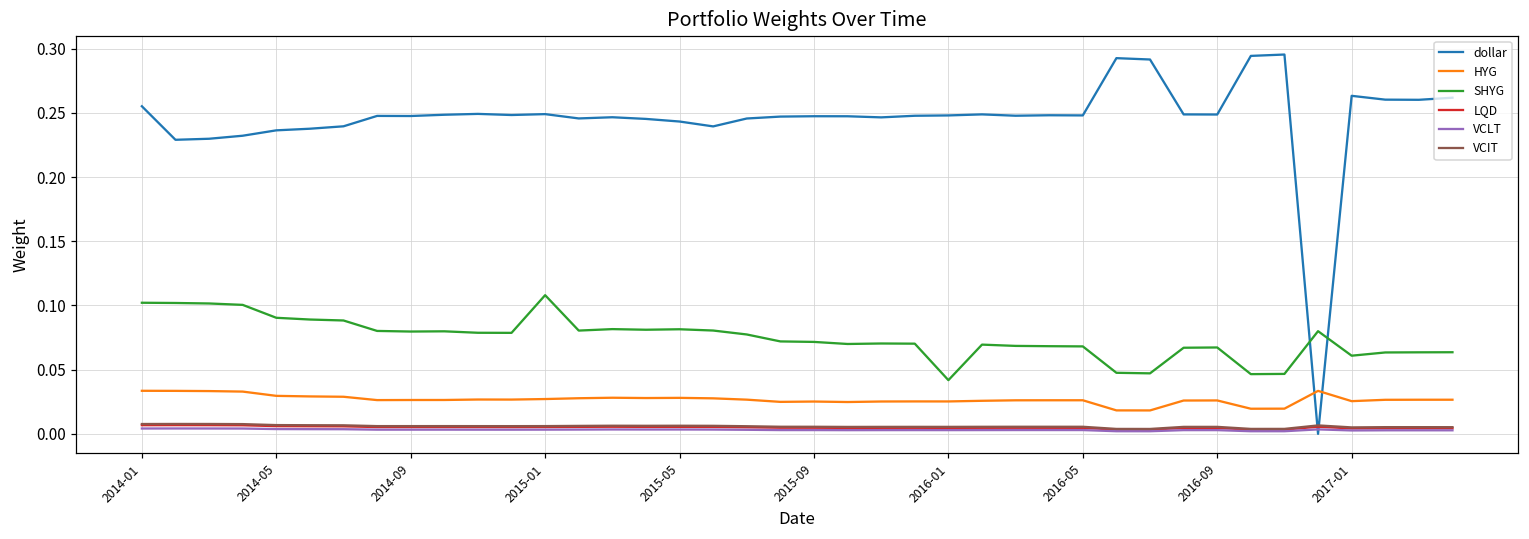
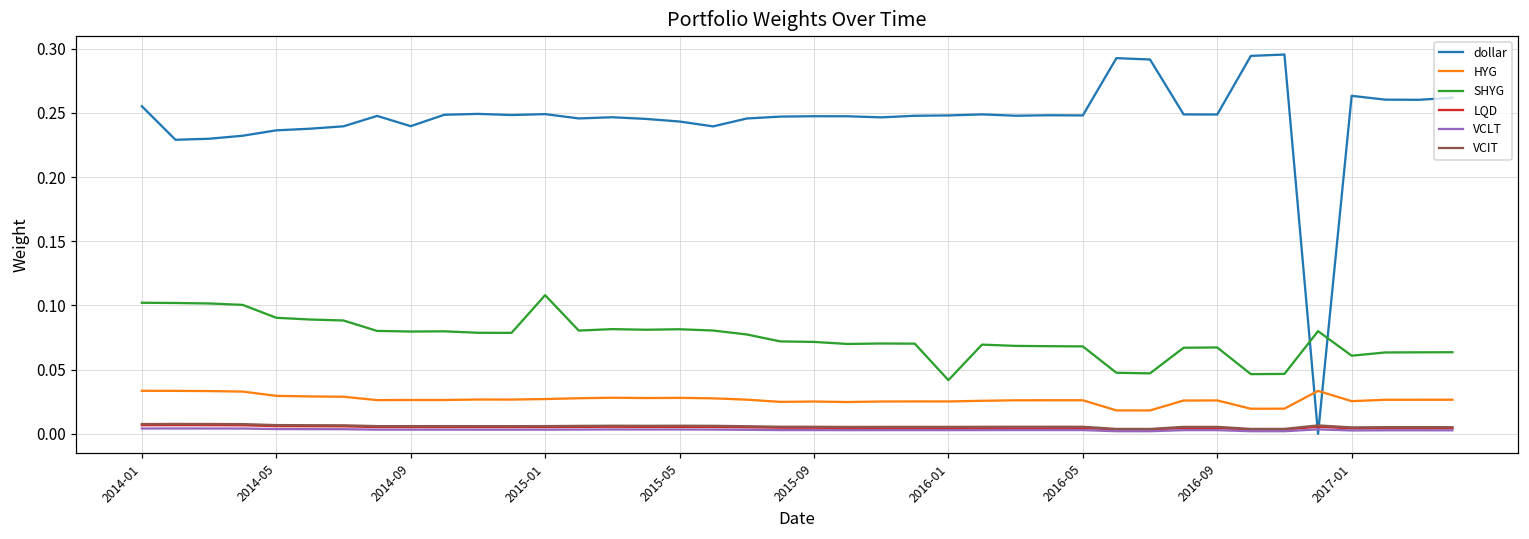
  {
    "dollar": {
      "2014-01": 0.255,
      "2014-05": 0.236,
-     "2014-09": 0.247,
+     "2014-09": 0.240,
      "2015-01": 0.249,
      "2015-05": 0.243,
      "2015-09": 0.247,
      "2016-01": 0.248,
      "2016-05": 0.248,
      "2016-09": 0.249,
      "2017-01": 0.263
    },
    "HYG": {
      "2014-01": 0.034,
      "2014-05": 0.030,
      "2014-09": 0.026,
      "2015-01": 0.027,
      "2015-05": 0.028,
      "2015-09": 0.025,
      "2016-01": 0.025,
      "2016-05": 0.026,
      "2016-09": 0.026,
      "2017-01": 0.025
    },
    "SHYG": {
      "2014-01": 0.102,
      "2014-05": 0.090,
      "2014-09": 0.080,
      "2015-01": 0.108,
      "2015-05": 0.081,
      "2015-09": 0.072,
      "2016-01": 0.042,
      "2016-05": 0.068,
      "2016-09": 0.067,
      "2017-01": 0.061
    },
    "VCLT": {
      "2014-01": 0.004,
      "2014-05": 0.004
    }
  }
